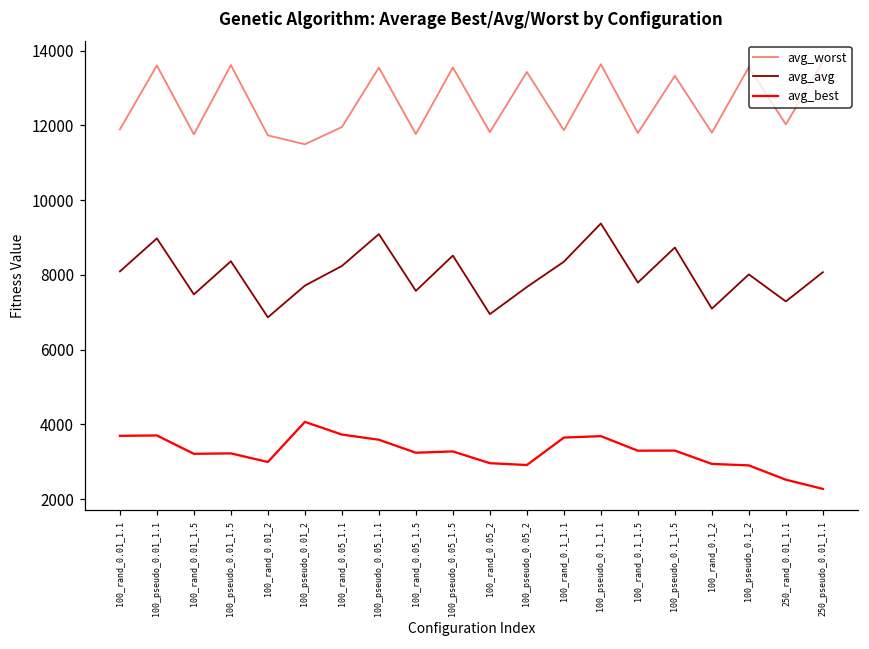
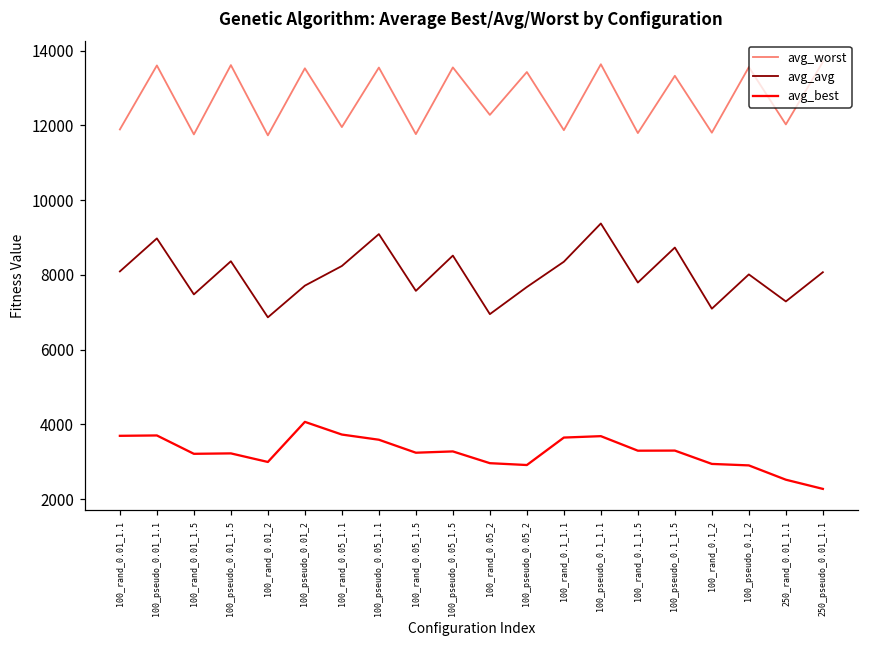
  {
    "avg_worst": {
      "100_rand_0.01_1.1": 11900,
      "100_pseudo_0.01_1.1": 13600,
      "100_rand_0.01_1.5": 11800,
      "100_pseudo_0.01_1.5": 13600,
      "100_rand_0.01_2": 11700,
-     "100_pseudo_0.01_2": 11500,
+     "100_pseudo_0.01_2": 13500,
      "100_rand_0.05_1.1": 12000,
      "100_pseudo_0.05_1.1": 13500,
      "100_rand_0.05_1.5": 11800,
      "100_pseudo_0.05_1.5": 13600,
-     "100_rand_0.05_2": 11800,
+     "100_rand_0.05_2": 12300,
      "100_pseudo_0.05_2": 13400,
      "100_rand_0.1_1.1": 11900,
      "100_pseudo_0.1_1.1": 13600,
      "100_rand_0.1_1.5": 11800,
      "100_pseudo_0.1_1.5": 13300,
      "100_rand_0.1_2": 11800,
      "250_rand_0.01_1.1": 12000
    },
    "avg_avg": {
      "100_rand_0.01_1.1": 8100,
      "100_pseudo_0.01_1.1": 9000,
      "100_rand_0.01_1.5": 7500,
      "100_pseudo_0.01_1.5": 8400,
      "100_rand_0.01_2": 6900,
      "100_pseudo_0.01_2": 7700,
      "100_rand_0.05_1.1": 8200,
      "100_pseudo_0.05_1.1": 9100,
      "100_rand_0.05_1.5": 7600,
      "100_pseudo_0.05_1.5": 8500,
      "100_rand_0.05_2": 7000,
      "100_pseudo_0.05_2": 7700,
      "100_rand_0.1_1.1": 8400,
      "100_pseudo_0.1_1.1": 9400,
      "100_rand_0.1_1.5": 7800,
      "100_pseudo_0.1_1.5": 8700,
      "100_rand_0.1_2": 7100,
      "100_pseudo_0.1_2": 8000,
      "250_rand_0.01_1.1": 7300,
      "250_pseudo_0.01_1.1": 8100
    },
    "avg_best": {
      "100_rand_0.01_1.1": 3700,
      "100_pseudo_0.01_1.1": 3700,
      "100_rand_0.01_1.5": 3200,
      "100_pseudo_0.01_1.5": 3200,
      "100_rand_0.01_2": 3000,
      "100_pseudo_0.01_2": 4100,
      "100_rand_0.05_1.1": 3700,
      "100_pseudo_0.05_1.1": 3600,
      "100_rand_0.05_1.5": 3200,
      "100_pseudo_0.05_1.5": 3300,
      "100_rand_0.05_2": 3000,
      "100_pseudo_0.05_2": 2900,
      "100_rand_0.1_1.1": 3600,
      "100_pseudo_0.1_1.1": 3700,
      "100_rand_0.1_1.5": 3300,
      "100_pseudo_0.1_1.5": 3300,
      "100_rand_0.1_2": 2900,
      "100_pseudo_0.1_2": 2900,
      "250_rand_0.01_1.1": 2500,
      "250_pseudo_0.01_1.1": 2300
    }
  }
